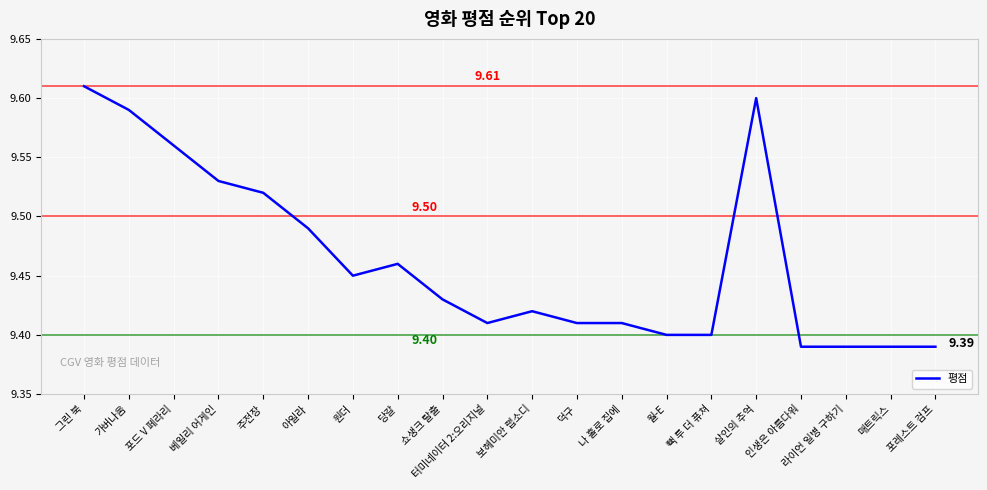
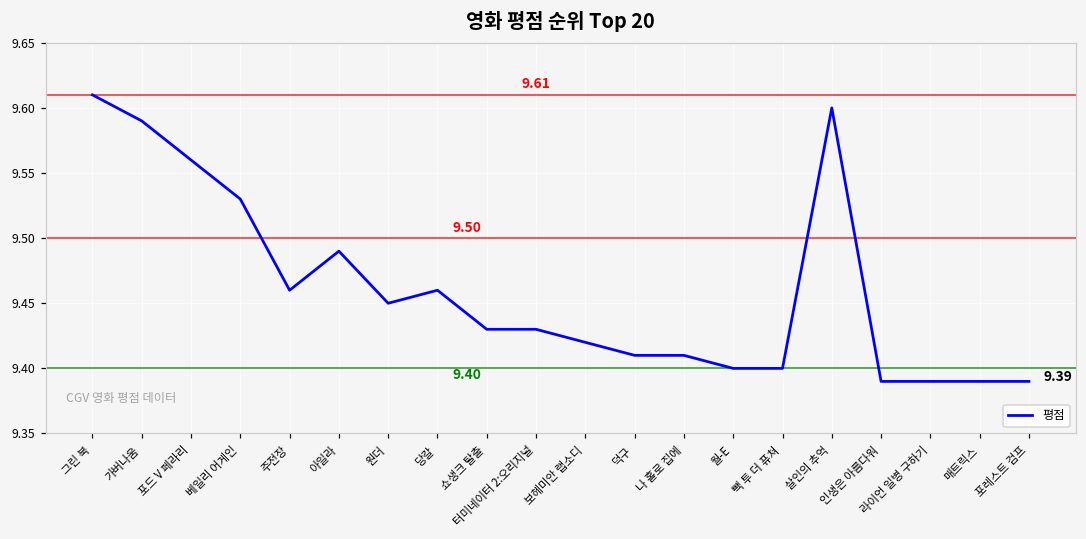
  {
    "그린 북": 9.61,
    "가버나움": 9.59,
    "포드 V 페라리": 9.56,
    "베일리 어게인": 9.53,
-   "주전장": 9.52,
+   "주전장": 9.46,
    "아일라": 9.49,
    "원더": 9.45,
    "당갈": 9.46,
    "쇼생크 탈출": 9.43,
-   "터미네이터 2:오리지널": 9.41,
+   "터미네이터 2:오리지널": 9.43,
    "보헤미안 랩소디": 9.42,
    "덕구": 9.41,
    "나 홀로 집에": 9.41,
    "월-E": 9.40,
    "빽 투 더 퓨쳐": 9.40,
    "살인의 추억": 9.60,
    "인생은 아름다워": 9.39,
    "라이언 일병 구하기": 9.39,
    "매트릭스": 9.39
  }
